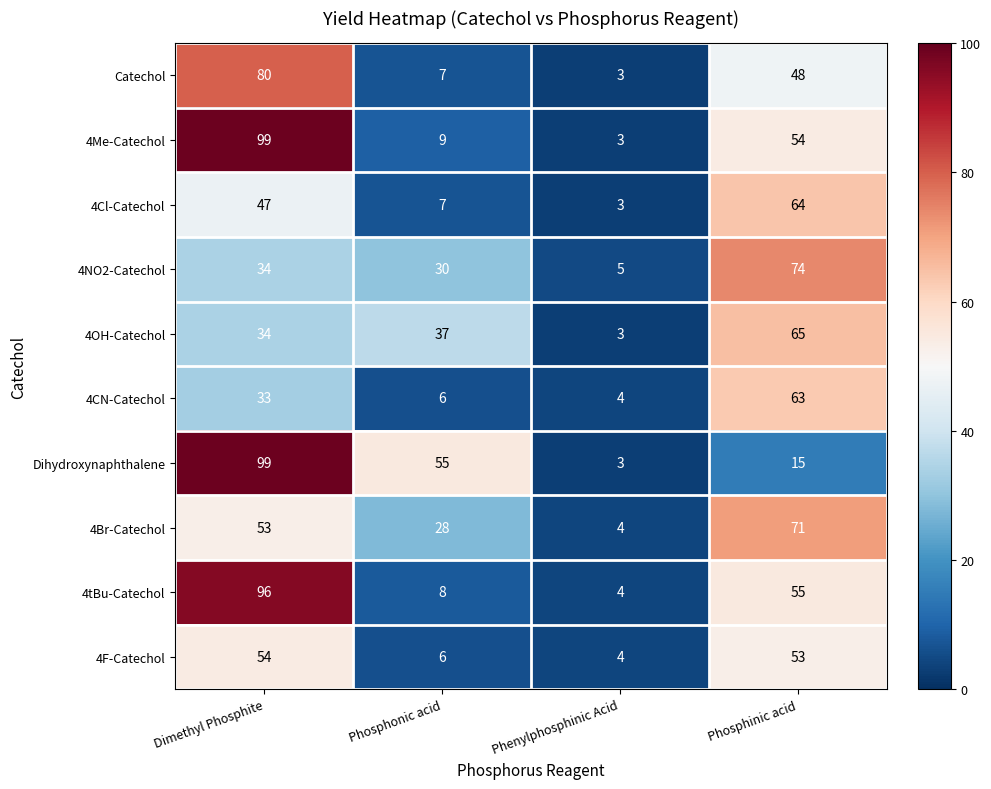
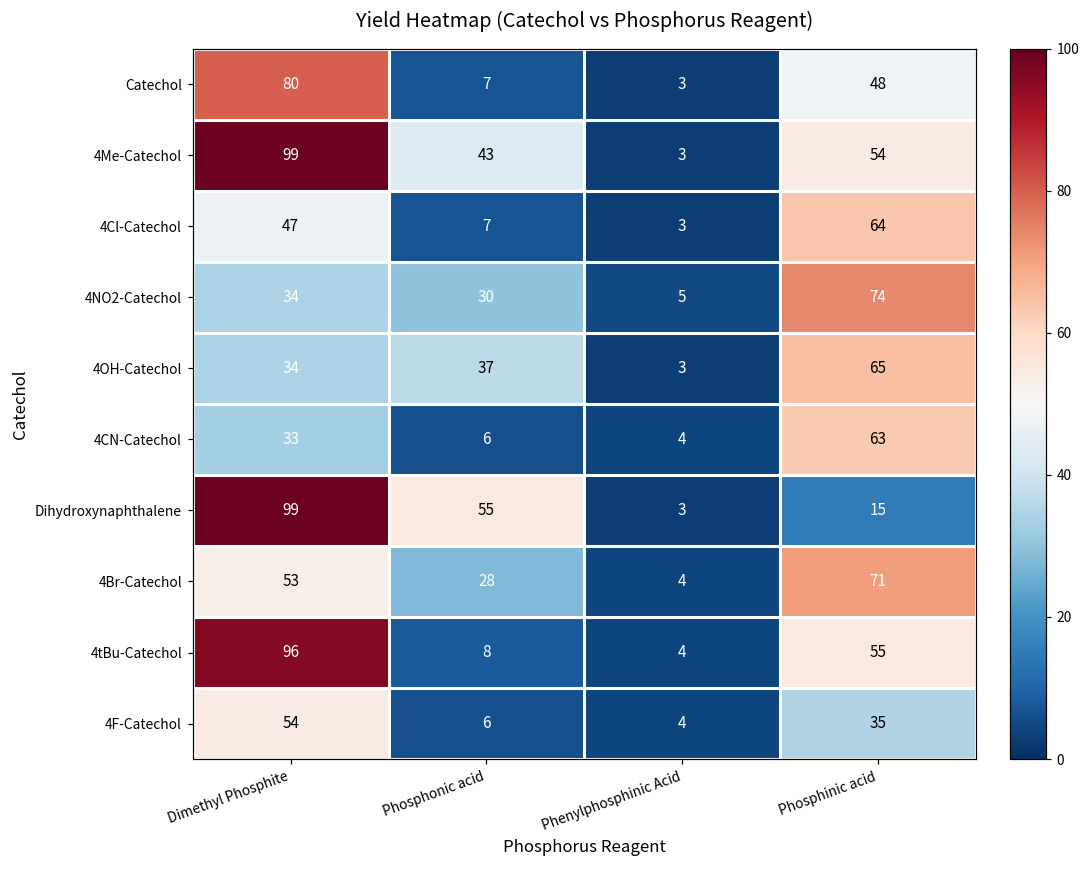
  {
    "Catechol": {
      "Dimethyl Phosphite": 80,
      "Phosphonic acid": 7,
      "Phenylphosphinic Acid": 3,
      "Phosphinic acid": 48
    },
    "4Me-Catechol": {
      "Dimethyl Phosphite": 99,
-     "Phosphonic acid": 9,
+     "Phosphonic acid": 43,
      "Phenylphosphinic Acid": 3,
      "Phosphinic acid": 54
    },
    "4Cl-Catechol": {
      "Dimethyl Phosphite": 47,
      "Phosphonic acid": 7,
      "Phenylphosphinic Acid": 3,
      "Phosphinic acid": 64
    },
    "4NO2-Catechol": {
      "Dimethyl Phosphite": 34,
      "Phosphonic acid": 30,
      "Phenylphosphinic Acid": 5,
      "Phosphinic acid": 74
    },
    "4OH-Catechol": {
      "Dimethyl Phosphite": 34,
      "Phosphonic acid": 37,
      "Phenylphosphinic Acid": 3,
      "Phosphinic acid": 65
    },
    "4CN-Catechol": {
      "Dimethyl Phosphite": 33,
      "Phosphonic acid": 6,
      "Phenylphosphinic Acid": 4,
      "Phosphinic acid": 63
    },
    "Dihydroxynaphthalene": {
      "Dimethyl Phosphite": 99,
      "Phosphonic acid": 55,
      "Phenylphosphinic Acid": 3,
      "Phosphinic acid": 15
    },
    "4Br-Catechol": {
      "Dimethyl Phosphite": 53,
      "Phosphonic acid": 28,
      "Phenylphosphinic Acid": 4,
      "Phosphinic acid": 71
    },
    "4tBu-Catechol": {
      "Dimethyl Phosphite": 96,
      "Phosphonic acid": 8,
      "Phenylphosphinic Acid": 4,
      "Phosphinic acid": 55
    },
    "4F-Catechol": {
      "Dimethyl Phosphite": 54,
      "Phosphonic acid": 6,
      "Phenylphosphinic Acid": 4,
-     "Phosphinic acid": 53
+     "Phosphinic acid": 35
    }
  }
